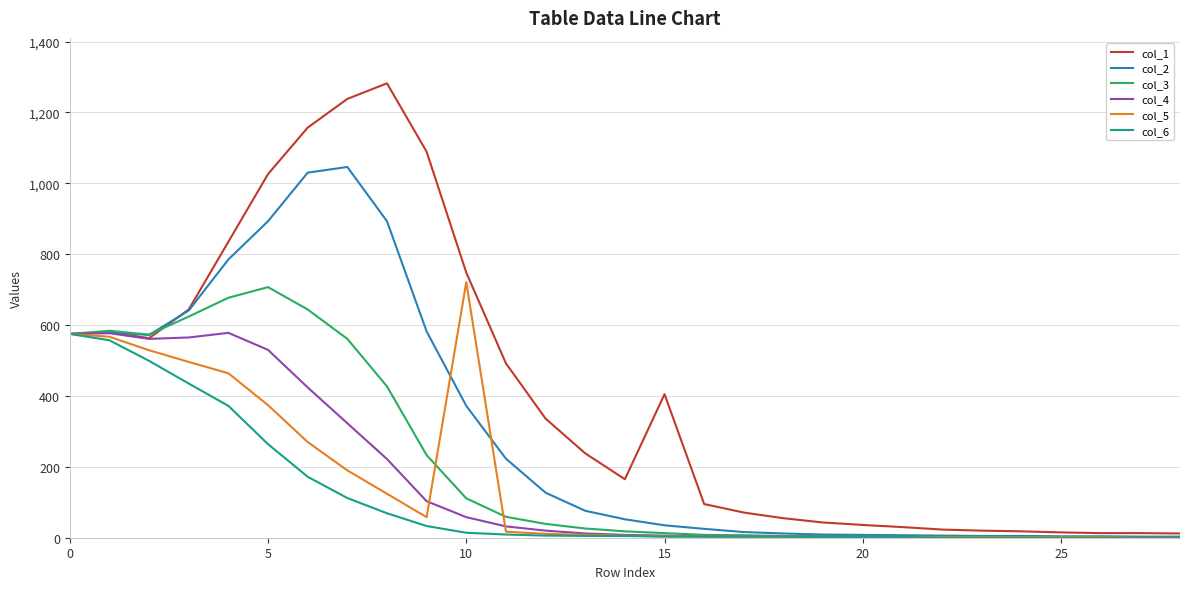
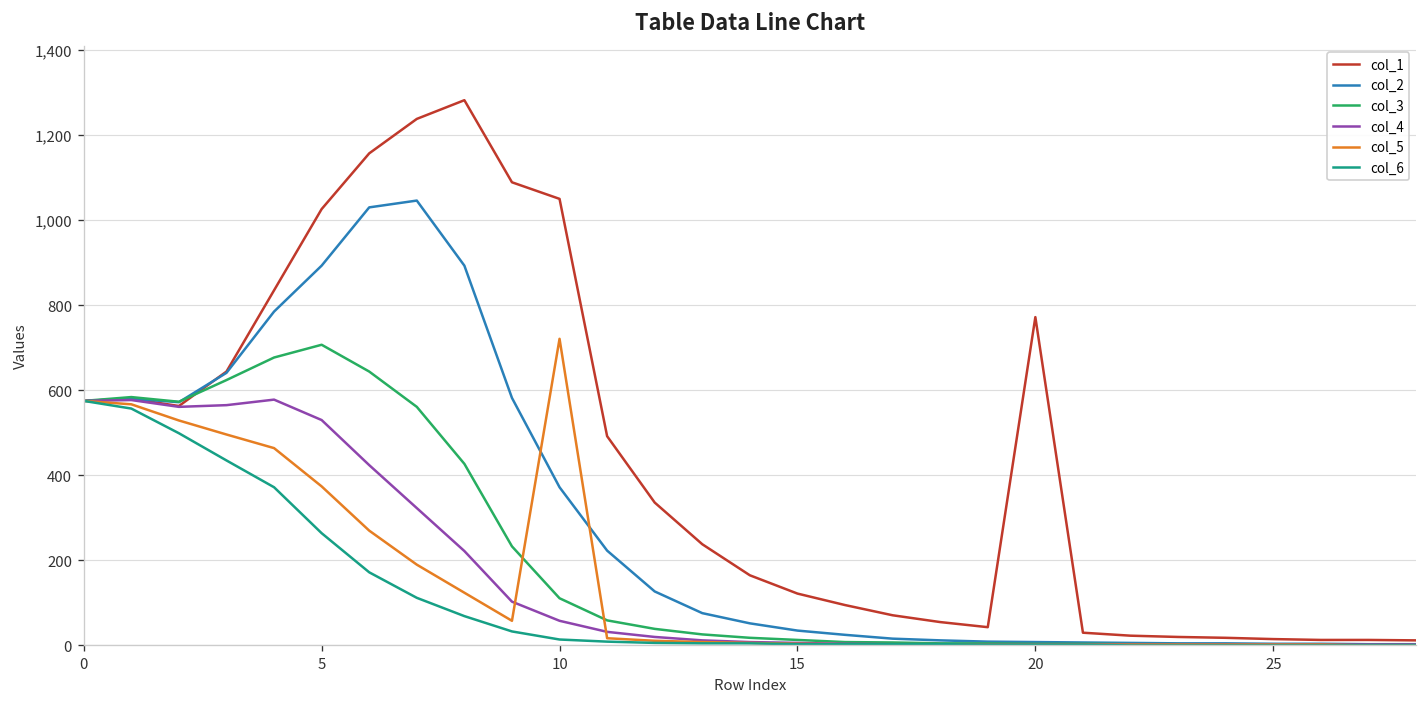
  {
    "col_1": {
      "5": "1,030",
-     "10": "750",
-     "15": "410",
-     "20": "40",
+     "10": "1,050",
+     "15": "120",
+     "20": "770",
      "25": "20"
    },
    "col_2": {
      "5": "890",
      "10": "370",
      "15": "40"
    },
    "col_4": {
      "5": "530",
      "10": "60"
    },
    "col_5": {
      "5": "370",
      "10": "720"
    }
  }
